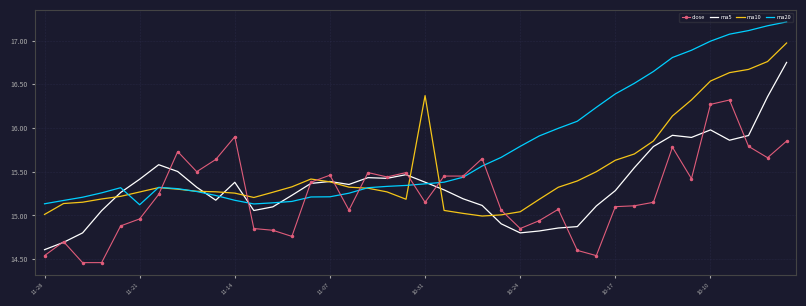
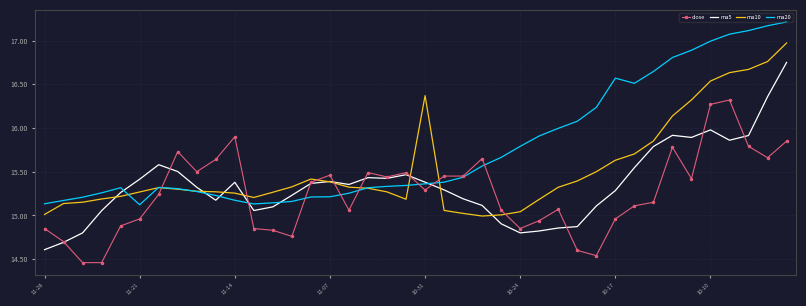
  {
    "close": {
-     "11-28": 14.5,
+     "11-28": 14.9,
      "11-21": 15.0,
      "11-14": 15.9,
      "11-07": 15.5,
-     "10-31": 15.2,
+     "10-31": 15.3,
      "10-24": 14.9,
-     "10-17": 15.1,
+     "10-17": 15.0,
      "10-10": 16.3
    },
    "ma5": {
      "11-28": 14.6,
      "11-21": 15.4,
      "11-14": 15.4,
      "10-24": 14.8,
      "10-17": 15.3,
      "10-10": 16.0
    },
    "ma10": {
      "11-28": 15.0,
      "11-21": 15.3,
      "11-14": 15.3,
      "10-31": 16.4,
      "10-24": 15.0,
      "10-17": 15.6,
      "10-10": 16.5
    },
    "ma20": {
      "11-28": 15.1,
      "11-21": 15.1,
      "11-14": 15.2,
      "11-07": 15.2,
      "10-24": 15.8,
-     "10-17": 16.4,
+     "10-17": 16.6,
      "10-10": 17.0
    }
  }
